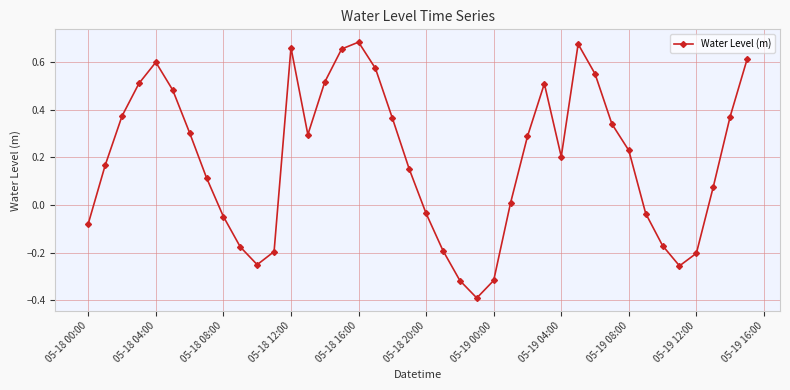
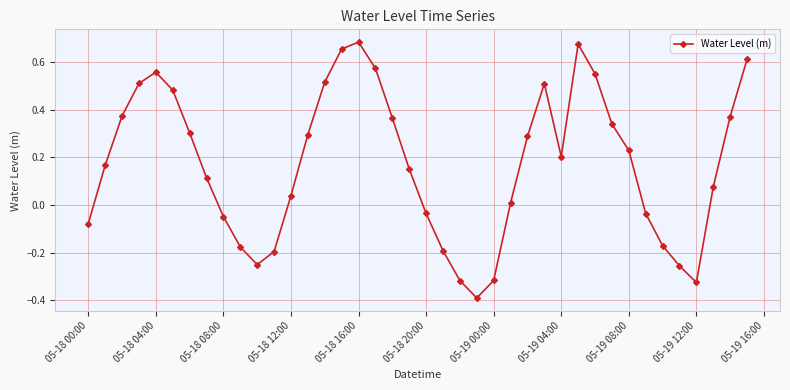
  {
    "05-18 00:00": -0.08,
-   "05-18 04:00": 0.60,
+   "05-18 04:00": 0.56,
    "05-18 08:00": -0.05,
-   "05-18 12:00": 0.66,
+   "05-18 12:00": 0.04,
    "05-18 16:00": 0.68,
    "05-18 20:00": -0.04,
    "05-19 00:00": -0.32,
    "05-19 04:00": 0.20,
    "05-19 08:00": 0.23,
-   "05-19 12:00": -0.20
+   "05-19 12:00": -0.33
  }
